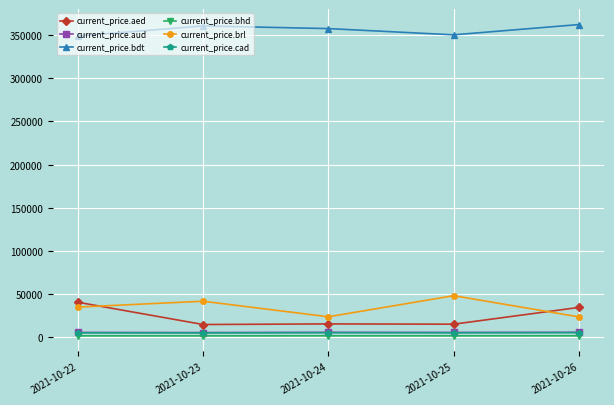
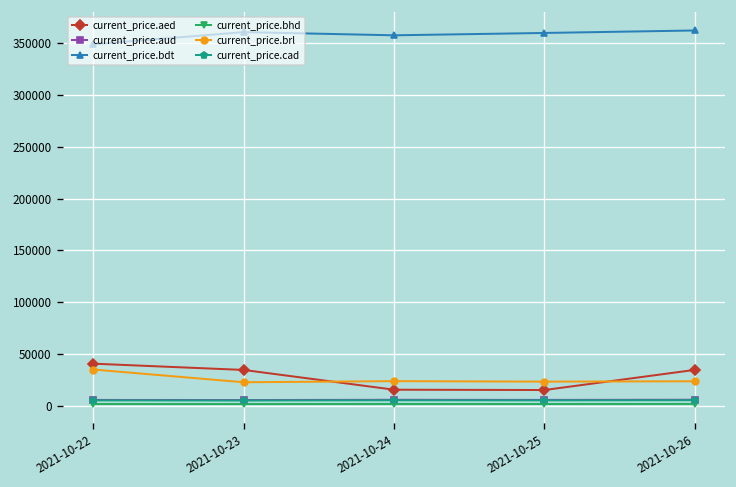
  {
    "current_price.aed": {
      "2021-10-22": 40000,
-     "2021-10-23": 10000,
+     "2021-10-23": 30000,
      "2021-10-24": 20000,
      "2021-10-25": 20000,
      "2021-10-26": 30000
    },
    "current_price.bdt": {
      "2021-10-24": 360000,
-     "2021-10-25": 350000,
+     "2021-10-25": 360000,
      "2021-10-26": 360000
    },
    "current_price.brl": {
      "2021-10-22": 30000,
-     "2021-10-23": 40000,
+     "2021-10-23": 20000,
      "2021-10-24": 20000,
-     "2021-10-25": 50000,
+     "2021-10-25": 20000,
      "2021-10-26": 20000
    }
  }
